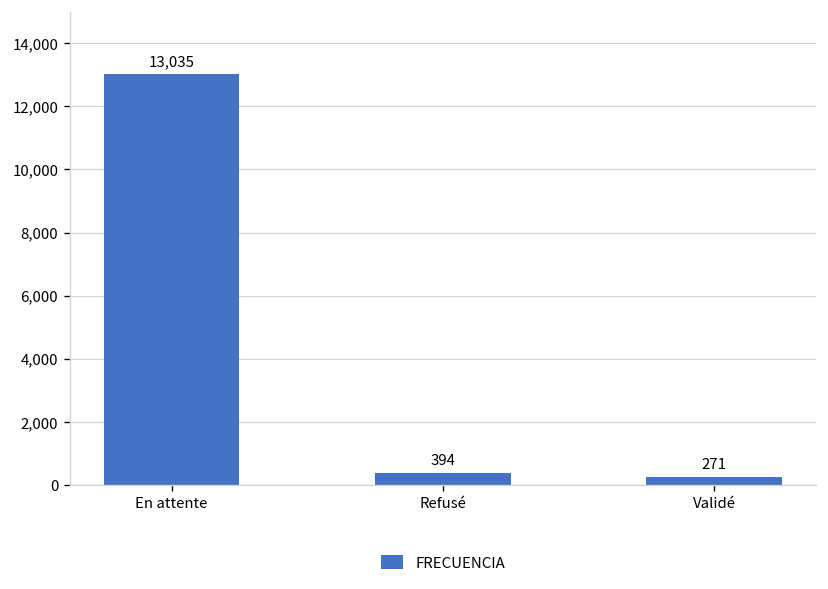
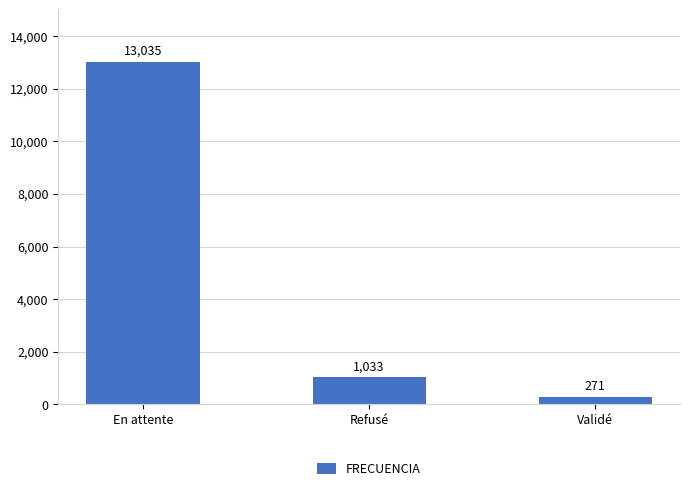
  {
    "En attente": "13,035",
-   "Refusé": "394",
+   "Refusé": "1,033",
    "Validé": "271"
  }
